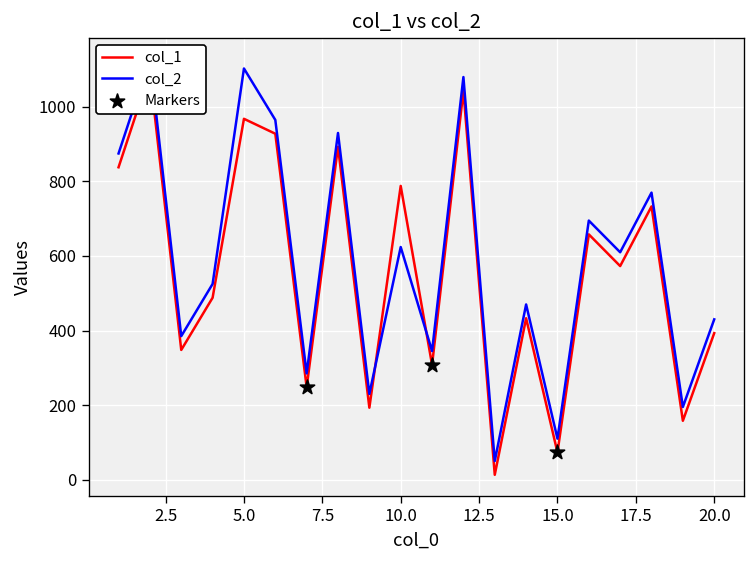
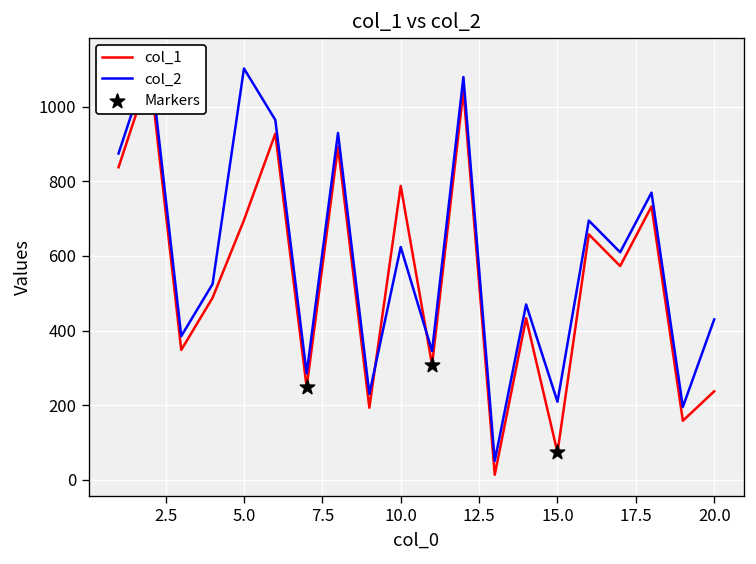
  {
    "col_1": {
-     "5.0": 970,
+     "5.0": 700,
      "10.0": 790,
-     "20.0": 390
+     "20.0": 240
    },
    "col_2": {
      "5.0": 1100,
      "10.0": 620,
-     "15.0": 110,
+     "15.0": 210,
      "20.0": 430
    }
  }
